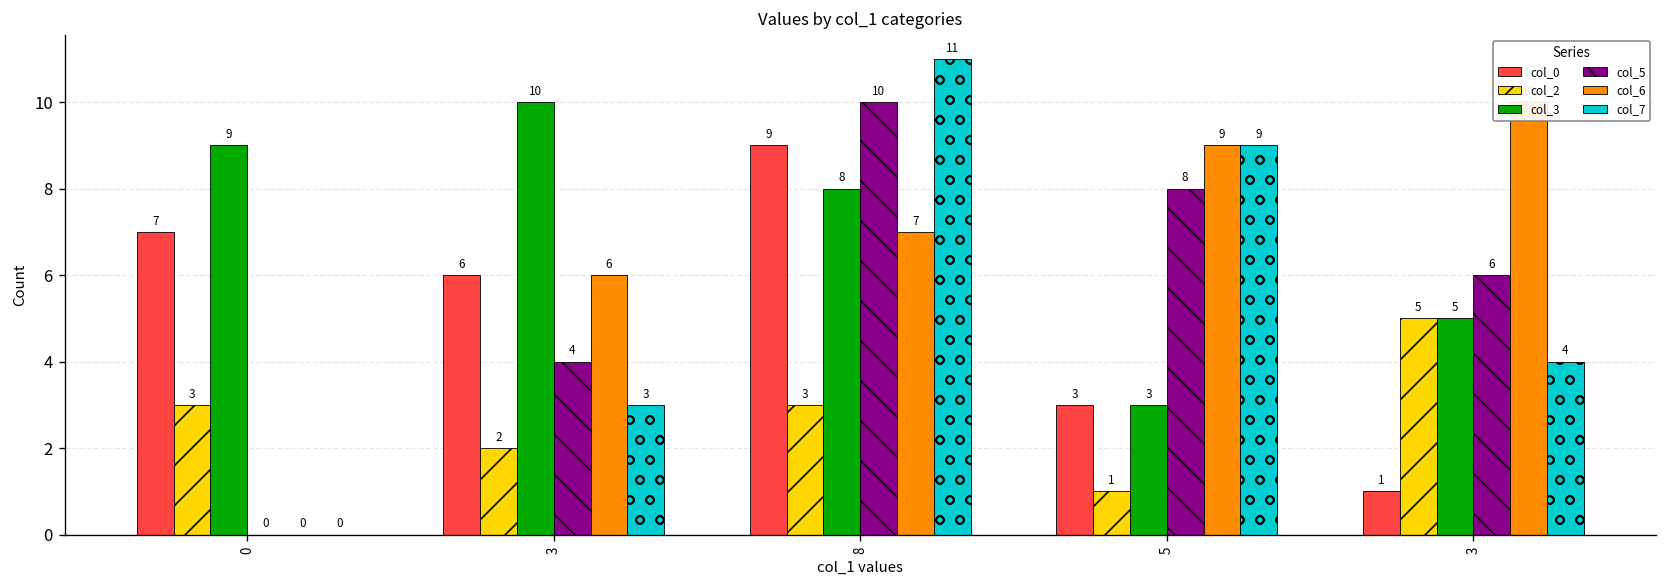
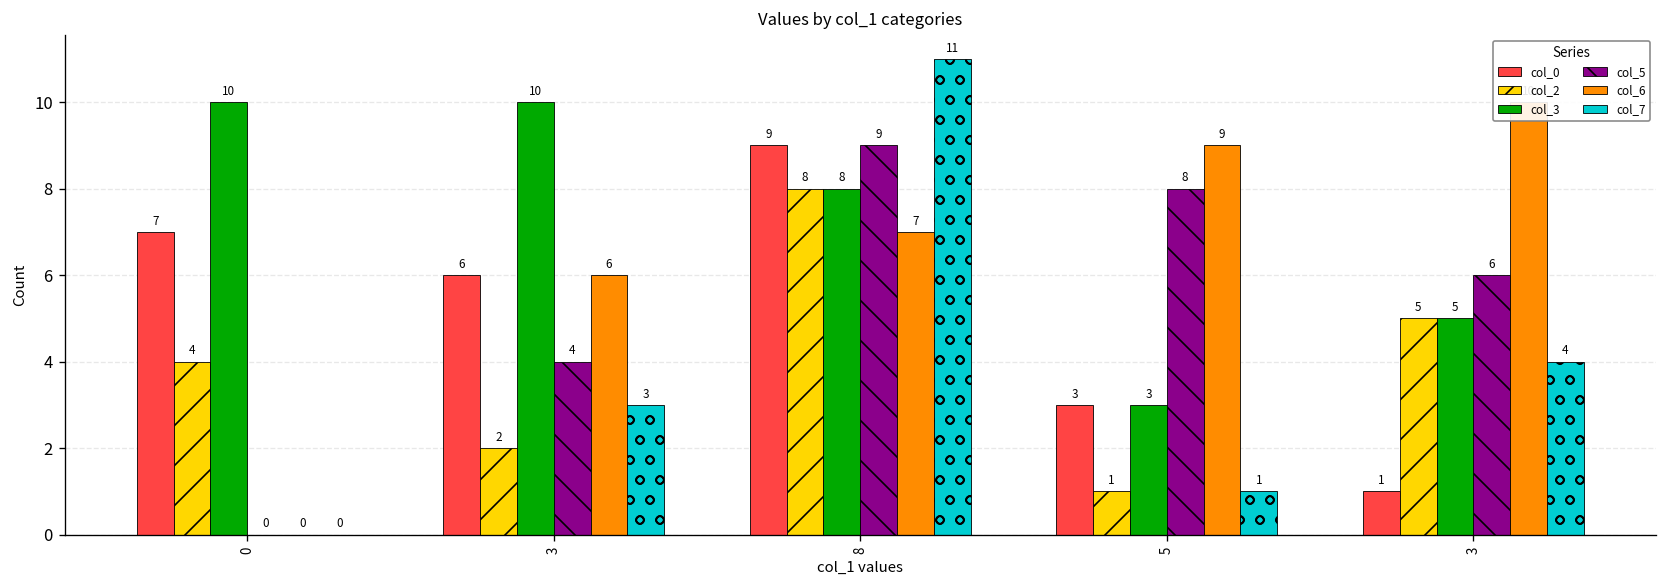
  {
    "col_0": {
      "0": 7,
      "8": 9,
      "5": 3
    },
    "col_2": {
-     "0": 3,
-     "8": 3,
+     "0": 4,
+     "8": 8,
      "5": 1
    },
    "col_3": {
-     "0": 9,
+     "0": 10,
      "8": 8,
      "5": 3
    },
    "col_5": {
      "0": 0,
-     "8": 10,
+     "8": 9,
      "5": 8
    },
    "col_6": {
      "0": 0,
      "8": 7,
      "5": 9
    },
    "col_7": {
      "0": 0,
      "8": 11,
-     "5": 9
+     "5": 1
    }
  }
